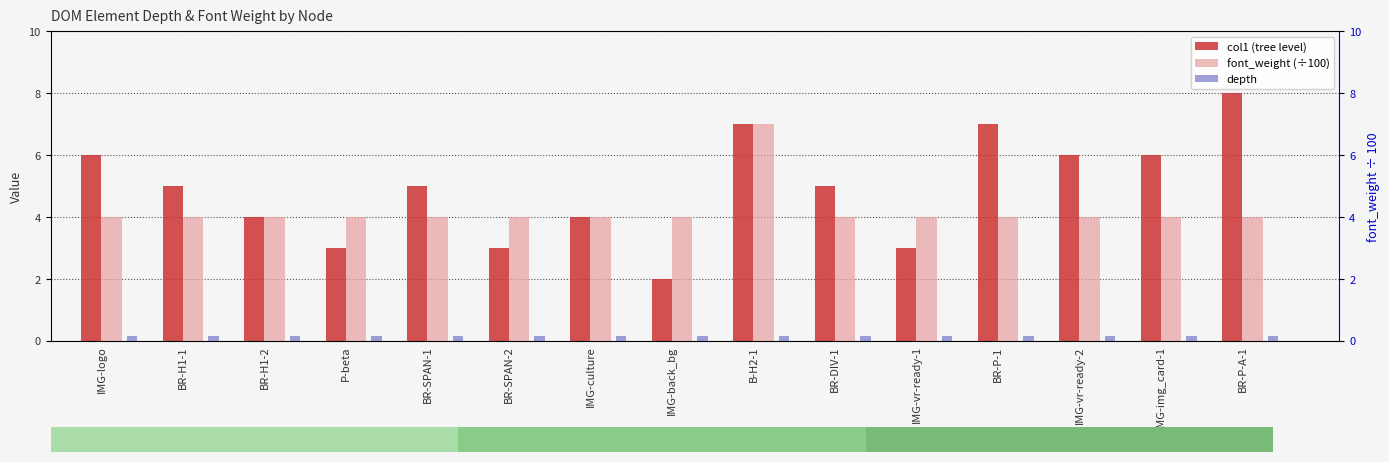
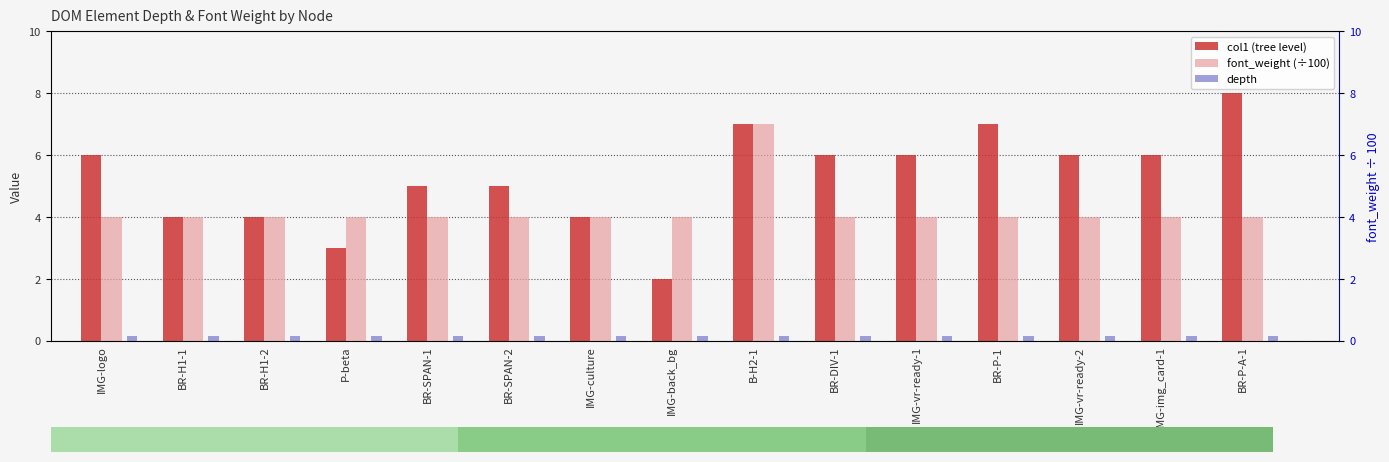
  {
    "col1 (tree level)": {
      "IMG-logo": 6,
-     "BR-H1-1": 5,
+     "BR-H1-1": 4,
      "BR-H1-2": 4,
      "P-beta": 3,
      "BR-SPAN-1": 5,
-     "BR-SPAN-2": 3,
+     "BR-SPAN-2": 5,
      "IMG-culture": 4,
      "IMG-back_bg": 2,
      "B-H2-1": 7,
-     "BR-DIV-1": 5,
-     "IMG-vr-ready-1": 3,
+     "BR-DIV-1": 6,
+     "IMG-vr-ready-1": 6,
      "BR-P-1": 7,
      "IMG-vr-ready-2": 6,
      "IMG-img_card-1": 6,
      "BR-P-A-1": 8
    },
    "font_weight (÷100)": {
      "IMG-logo": 4,
      "BR-H1-1": 4,
      "BR-H1-2": 4,
      "P-beta": 4,
      "BR-SPAN-1": 4,
      "BR-SPAN-2": 4,
      "IMG-culture": 4,
      "IMG-back_bg": 4,
      "B-H2-1": 7,
      "BR-DIV-1": 4,
      "IMG-vr-ready-1": 4,
      "BR-P-1": 4,
      "IMG-vr-ready-2": 4,
      "IMG-img_card-1": 4,
      "BR-P-A-1": 4
    },
    "depth": {
      "IMG-logo": 0.2,
      "BR-H1-1": 0.2,
      "BR-H1-2": 0.2,
      "P-beta": 0.2,
      "BR-SPAN-1": 0.2,
      "BR-SPAN-2": 0.2,
      "IMG-culture": 0.2,
      "IMG-back_bg": 0.2,
      "B-H2-1": 0.2,
      "BR-DIV-1": 0.2,
      "IMG-vr-ready-1": 0.2,
      "BR-P-1": 0.2,
      "IMG-vr-ready-2": 0.2,
      "IMG-img_card-1": 0.2,
      "BR-P-A-1": 0.2
    }
  }
